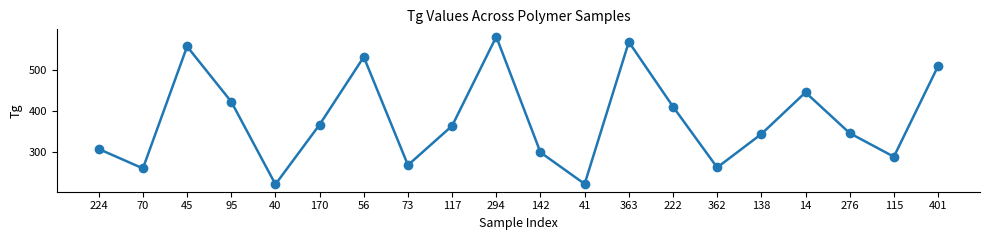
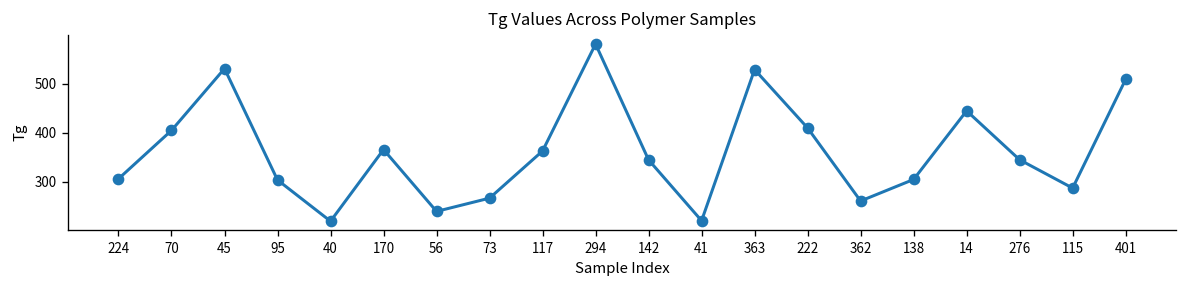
  {
    "224": 310,
-   "70": 260,
-   "45": 560,
-   "95": 420,
+   "70": 410,
+   "45": 530,
+   "95": 300,
    "40": 220,
    "170": 370,
-   "56": 530,
+   "56": 240,
    "73": 270,
    "117": 360,
    "294": 580,
-   "142": 300,
+   "142": 350,
    "41": 220,
-   "363": 570,
+   "363": 530,
    "222": 410,
    "362": 260,
-   "138": 340,
+   "138": 310,
    "14": 440,
    "276": 350,
    "115": 290,
    "401": 510
  }
